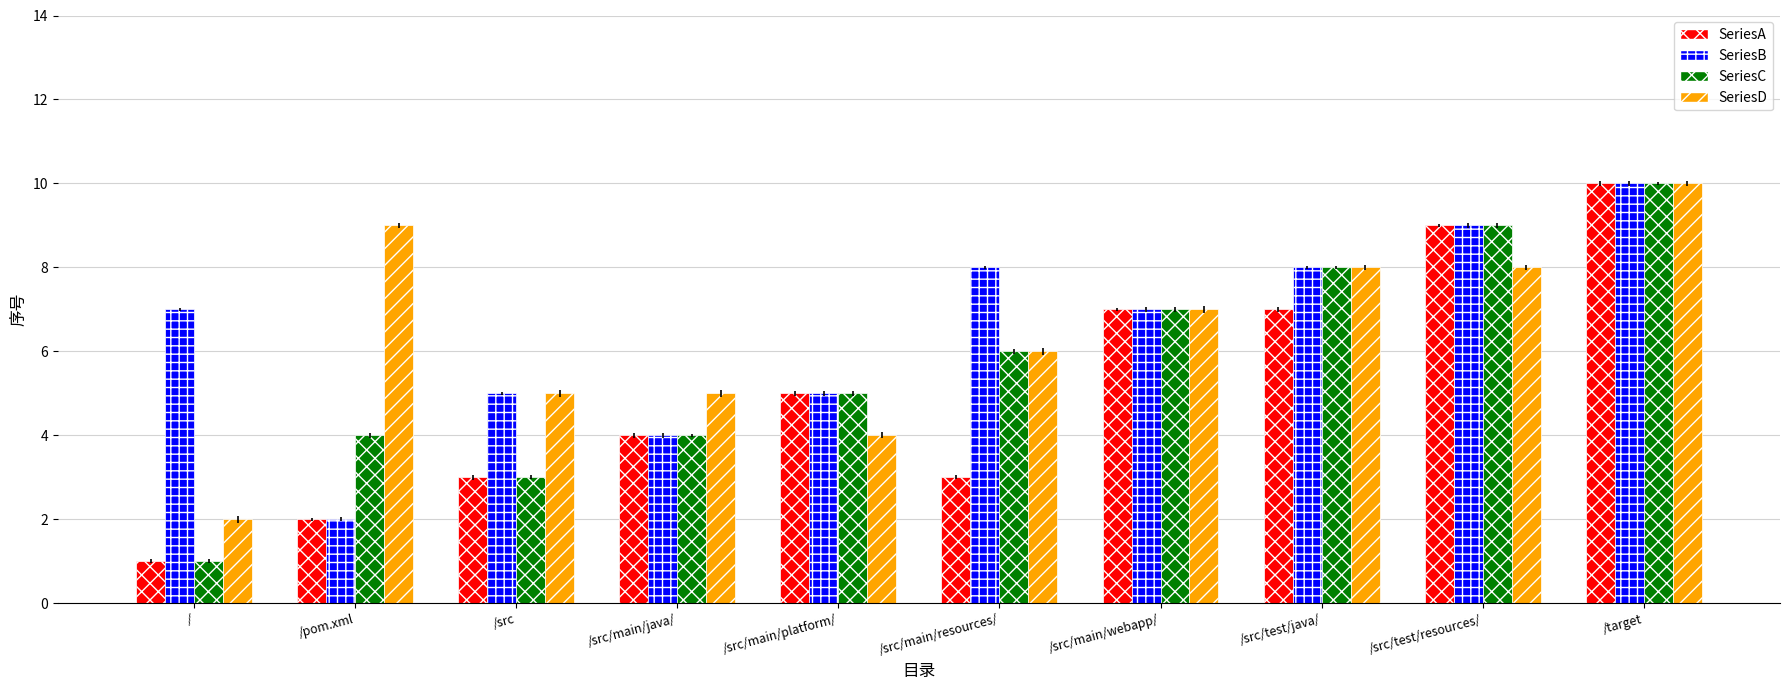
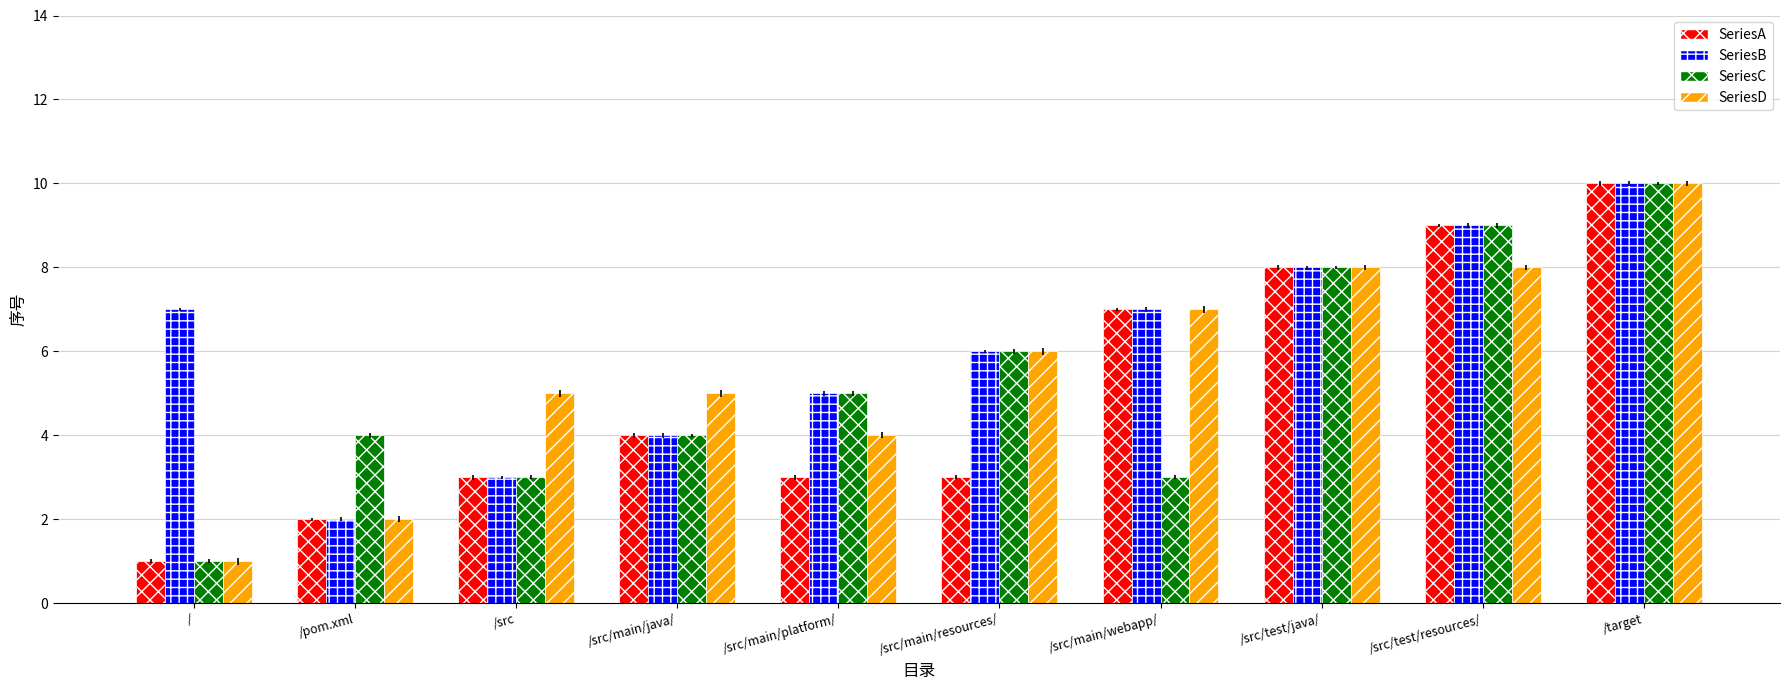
  {
    "SeriesA": {
      "/": 1,
      "/pom.xml": 2,
      "/src": 3,
      "/src/main/java/": 4,
-     "/src/main/platform/": 5,
+     "/src/main/platform/": 3,
      "/src/main/resources/": 3,
      "/src/main/webapp/": 7,
-     "/src/test/java/": 7,
+     "/src/test/java/": 8,
      "/src/test/resources/": 9,
      "/target": 10
    },
    "SeriesB": {
      "/": 7,
      "/pom.xml": 2,
-     "/src": 5,
+     "/src": 3,
      "/src/main/java/": 4,
      "/src/main/platform/": 5,
-     "/src/main/resources/": 8,
+     "/src/main/resources/": 6,
      "/src/main/webapp/": 7,
      "/src/test/java/": 8,
      "/src/test/resources/": 9,
      "/target": 10
    },
    "SeriesC": {
      "/": 1,
      "/pom.xml": 4,
      "/src": 3,
      "/src/main/java/": 4,
      "/src/main/platform/": 5,
      "/src/main/resources/": 6,
-     "/src/main/webapp/": 7,
+     "/src/main/webapp/": 3,
      "/src/test/java/": 8,
      "/src/test/resources/": 9,
      "/target": 10
    },
    "SeriesD": {
-     "/": 2,
-     "/pom.xml": 9,
+     "/": 1,
+     "/pom.xml": 2,
      "/src": 5,
      "/src/main/java/": 5,
      "/src/main/platform/": 4,
      "/src/main/resources/": 6,
      "/src/main/webapp/": 7,
      "/src/test/java/": 8,
      "/src/test/resources/": 8,
      "/target": 10
    }
  }
